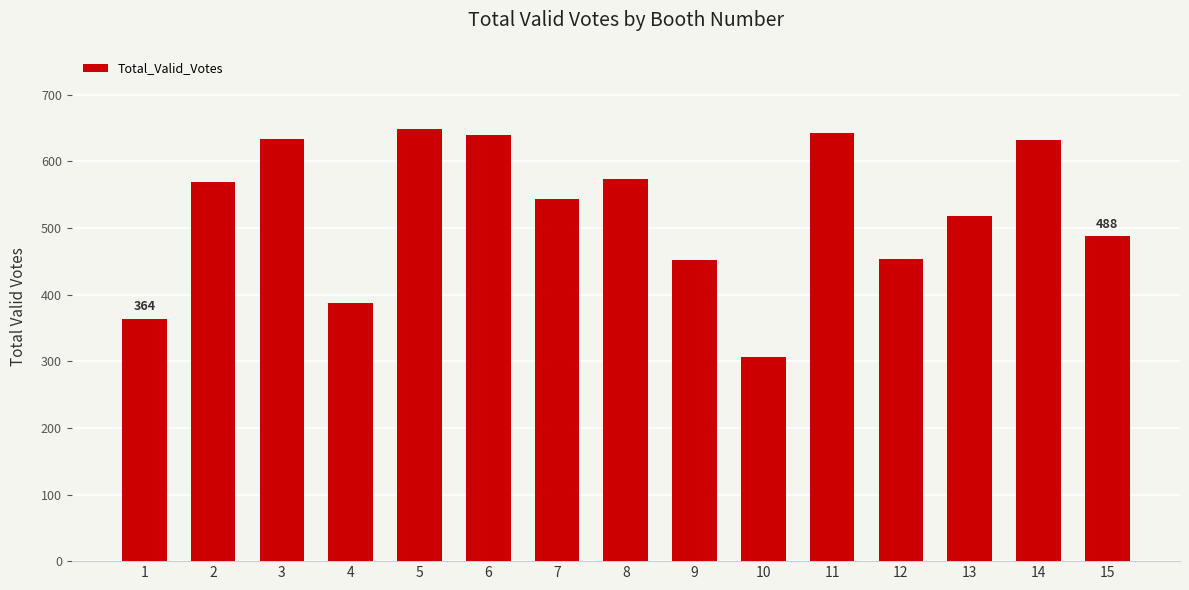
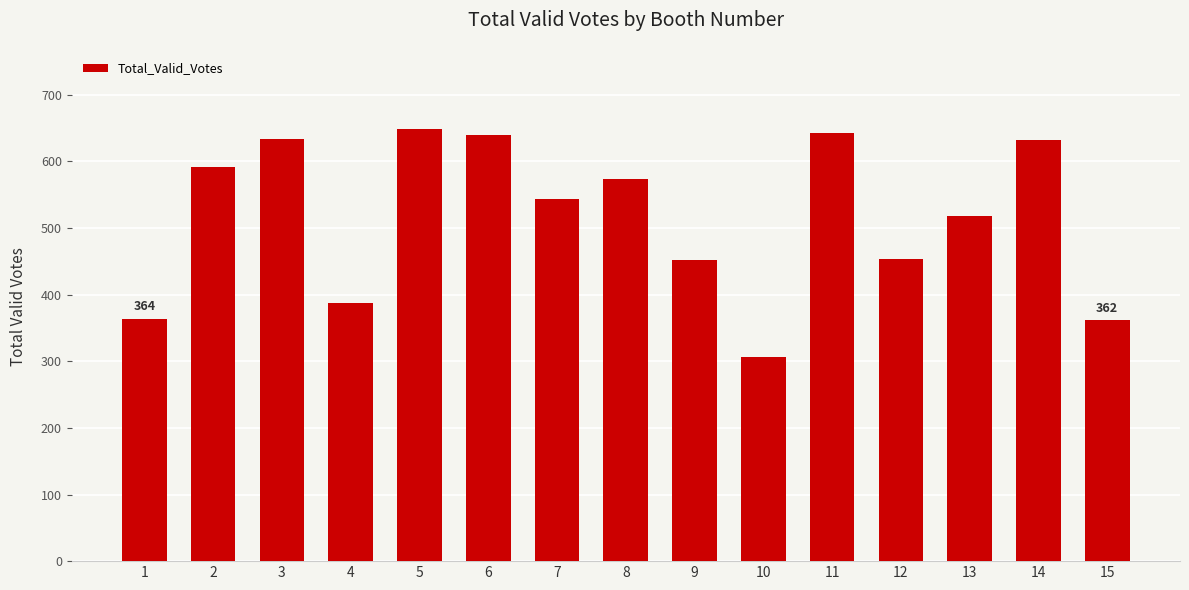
  {
    "1": 364,
-   "2": 570,
-   "15": 488
+   "2": 590,
+   "15": 362
  }
